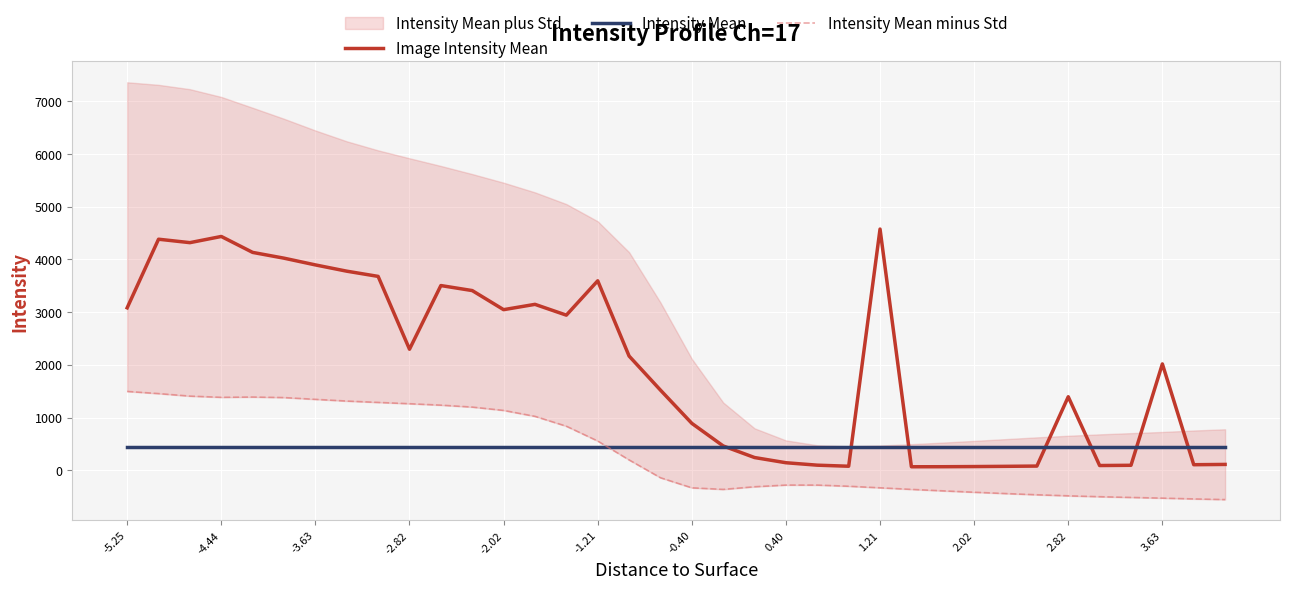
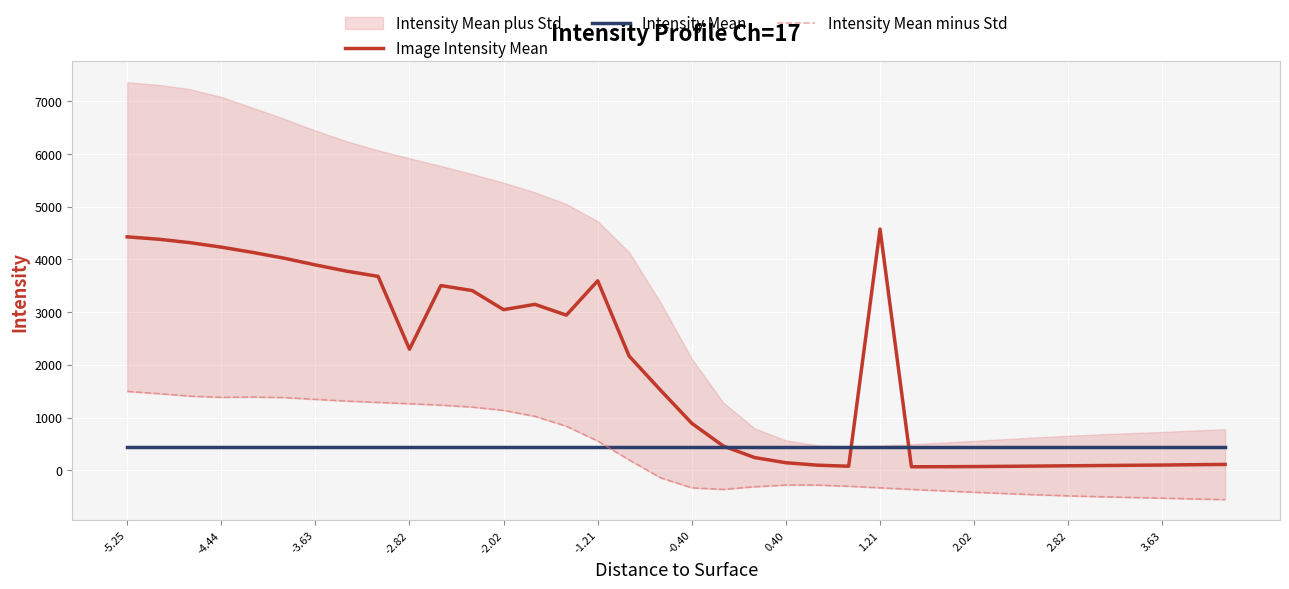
  {
    "Image Intensity Mean": {
-     "-5.25": 3100,
-     "-4.44": 4400,
+     "-5.25": 4400,
+     "-4.44": 4200,
      "-3.63": 3900,
      "-2.82": 2300,
      "-2.02": 3000,
      "-1.21": 3600,
      "-0.40": 900,
      "0.40": 100,
      "1.21": 4600,
      "2.02": 100,
-     "2.82": 1400,
-     "3.63": 2000
+     "2.82": 100,
+     "3.63": 100
    },
    "Intensity Mean": {
      "-5.25": 400,
      "-4.44": 400,
      "-3.63": 400,
      "-2.82": 400,
      "-2.02": 400,
      "-1.21": 400,
      "-0.40": 400,
      "0.40": 400,
      "2.02": 400,
      "2.82": 400,
      "3.63": 400
    }
  }
